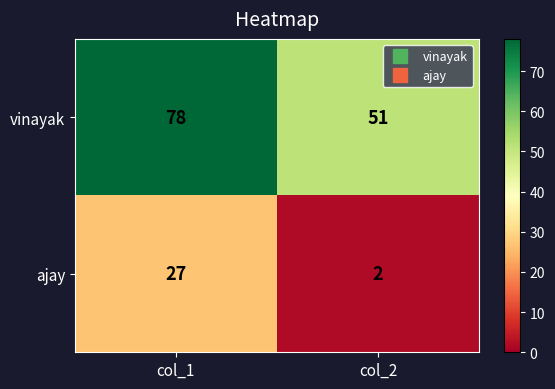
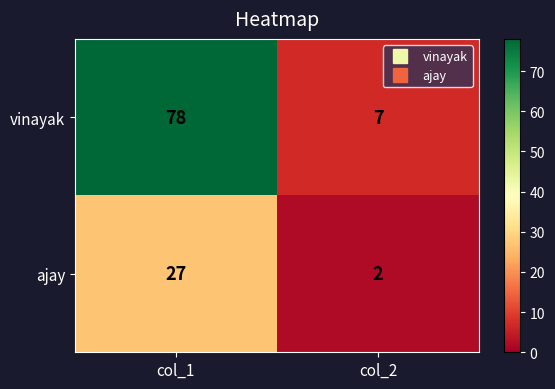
  {
    "vinayak": {
      "col_1": 78,
-     "col_2": 51
+     "col_2": 7
    },
    "ajay": {
      "col_1": 27,
      "col_2": 2
    }
  }
